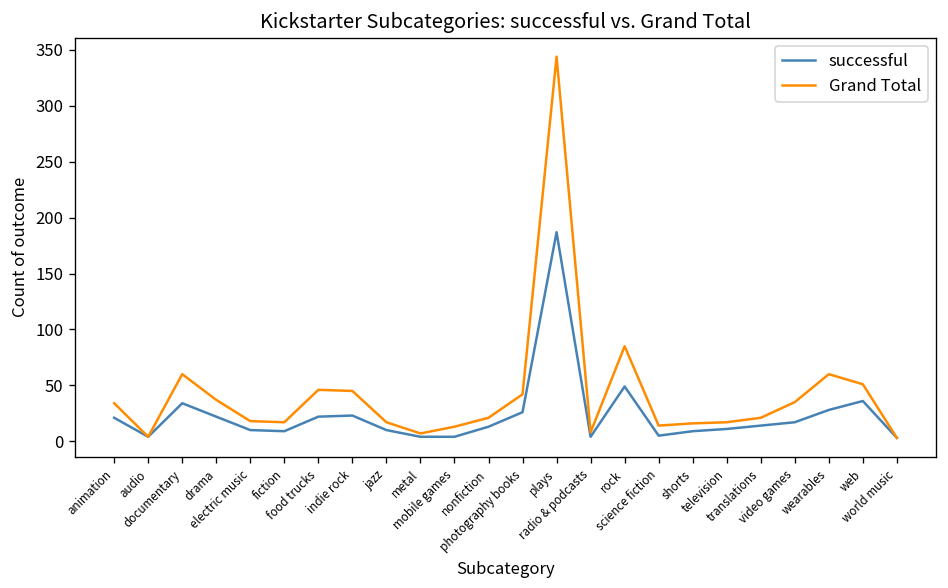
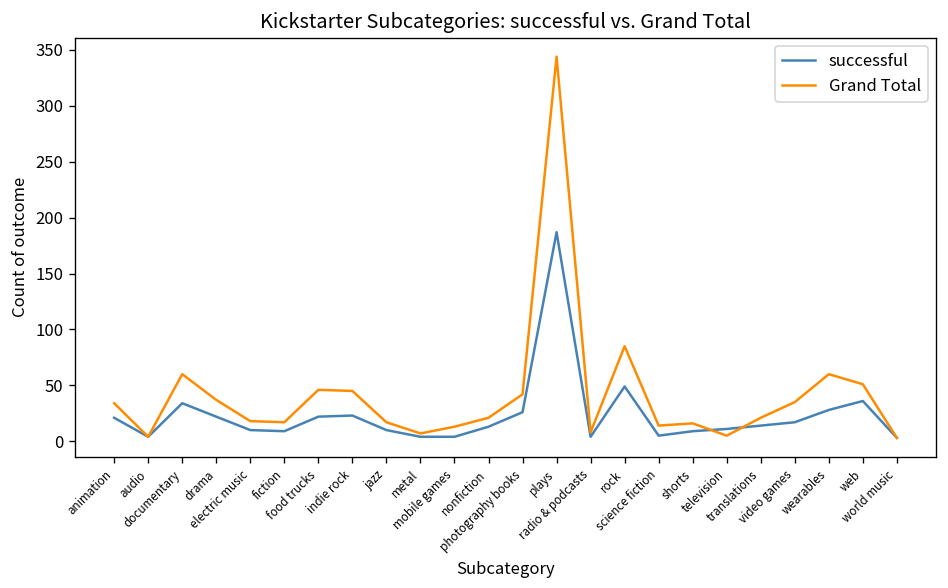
  {
    "successful": {
      "animation": 20,
      "documentary": 30,
      "drama": 20,
      "electric music": 10,
      "fiction": 10,
      "food trucks": 20,
      "indie rock": 20,
      "jazz": 10,
      "metal": 0,
      "mobile games": 0,
      "nonfiction": 10,
      "photography books": 30,
      "plays": 190,
      "radio & podcasts": 0,
      "rock": 50,
      "science fiction": 10,
      "shorts": 10,
      "television": 10,
      "translations": 10,
      "video games": 20,
      "wearables": 30,
      "web": 40
    },
    "Grand Total": {
      "animation": 30,
      "documentary": 60,
      "drama": 40,
      "electric music": 20,
      "fiction": 20,
      "food trucks": 50,
      "indie rock": 50,
      "jazz": 20,
      "metal": 10,
      "mobile games": 10,
      "nonfiction": 20,
      "photography books": 40,
      "plays": 340,
      "radio & podcasts": 10,
      "rock": 90,
      "science fiction": 10,
      "shorts": 20,
-     "television": 20,
+     "television": 10,
      "translations": 20,
      "video games": 40,
      "wearables": 60,
      "web": 50
    }
  }
